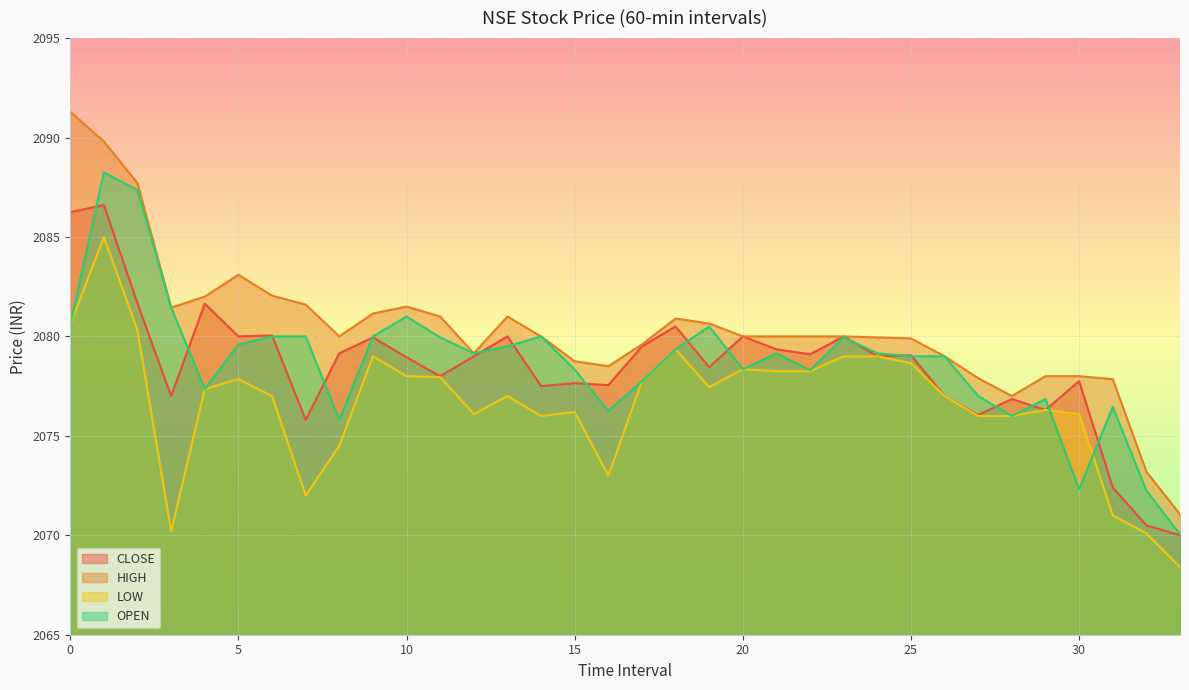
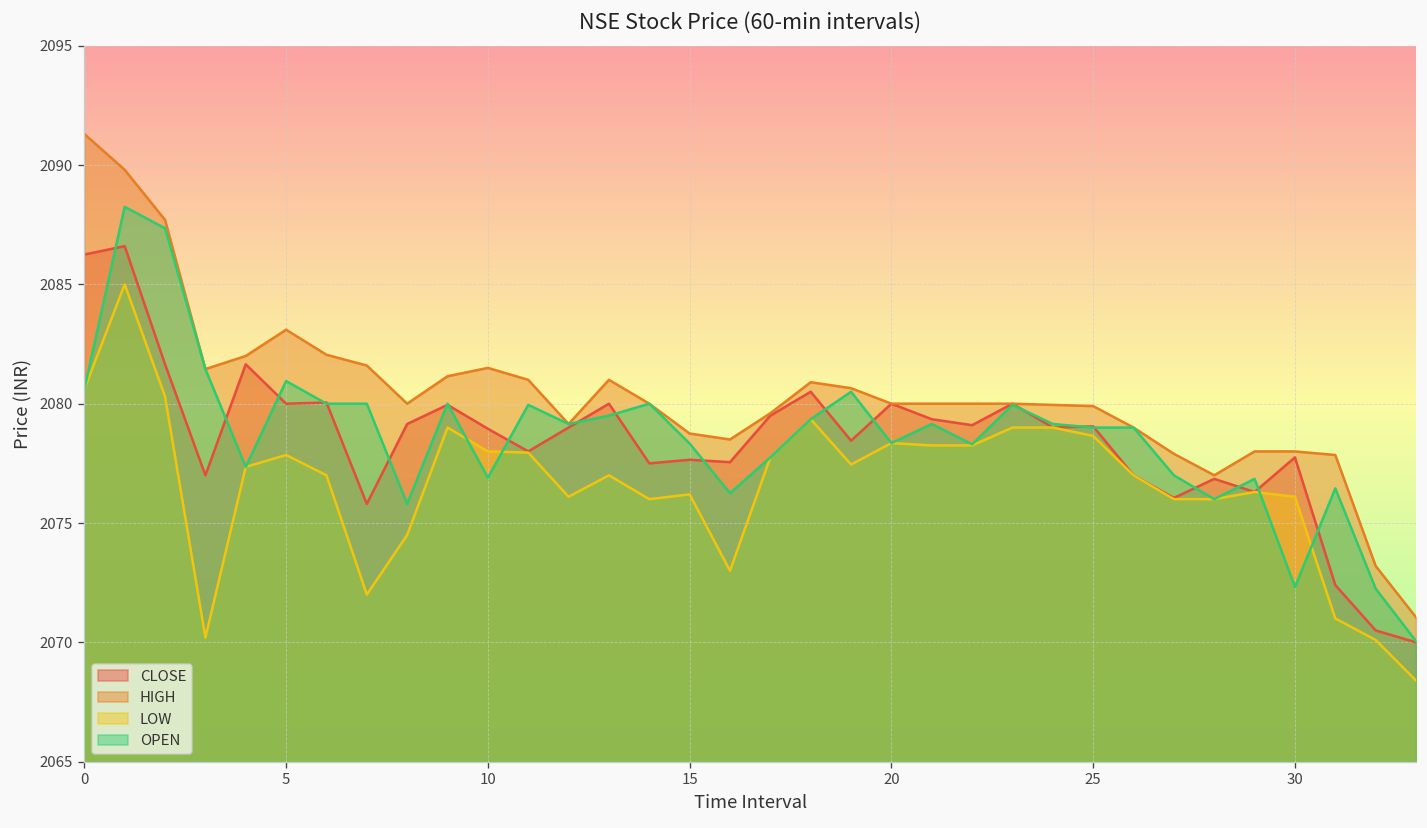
  {
    "OPEN": {
-     "5": 2079.6,
-     "10": 2081.0,
+     "5": 2081.0,
+     "10": 2076.9,
      "15": 2078.3,
      "30": 2072.3
    }
  }
